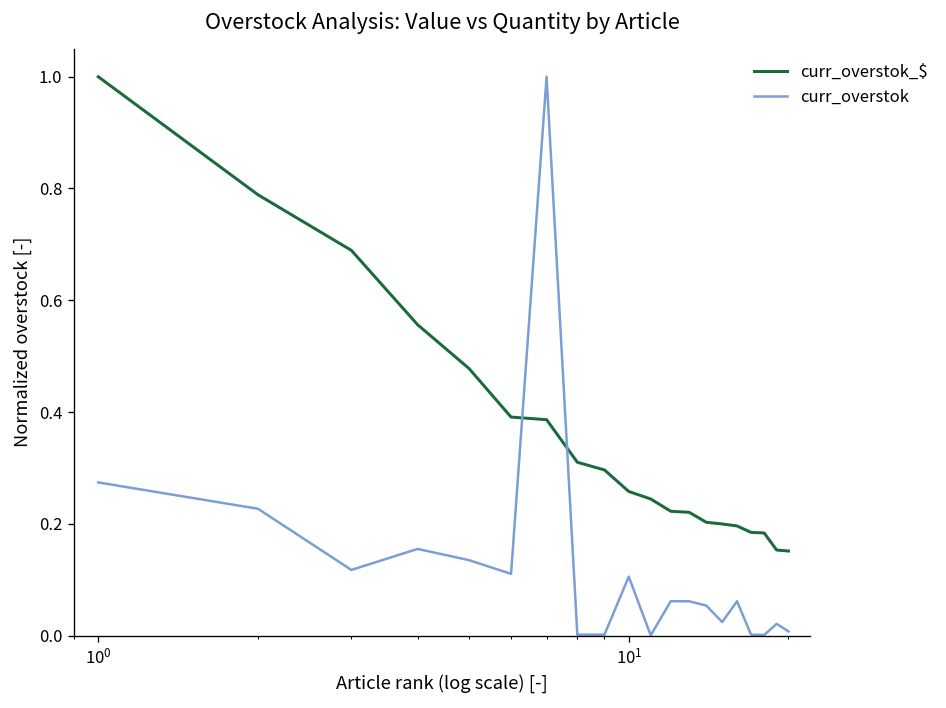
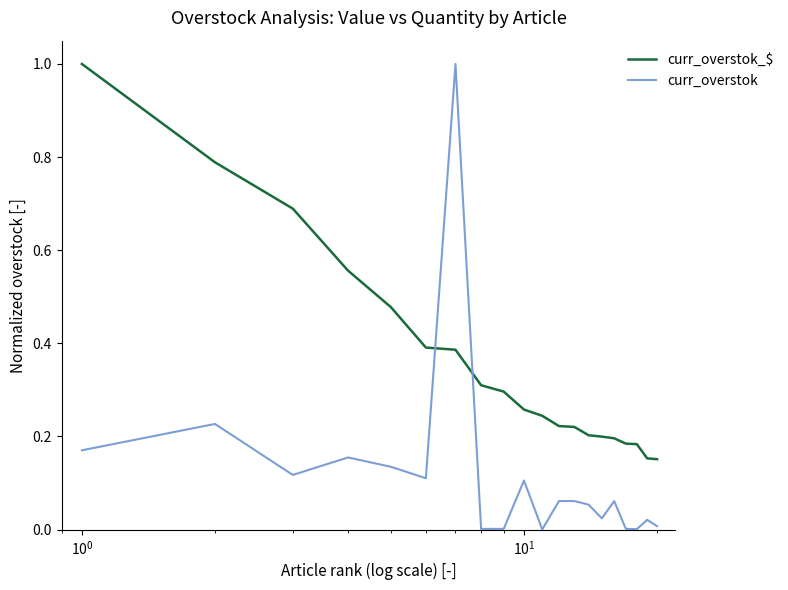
  {
    "curr_overstok_$": {
      "10^0": 1.00,
      "10^1": 0.26
    },
    "curr_overstok": {
-     "10^0": 0.27,
+     "10^0": 0.17,
      "10^1": 0.11
    }
  }
